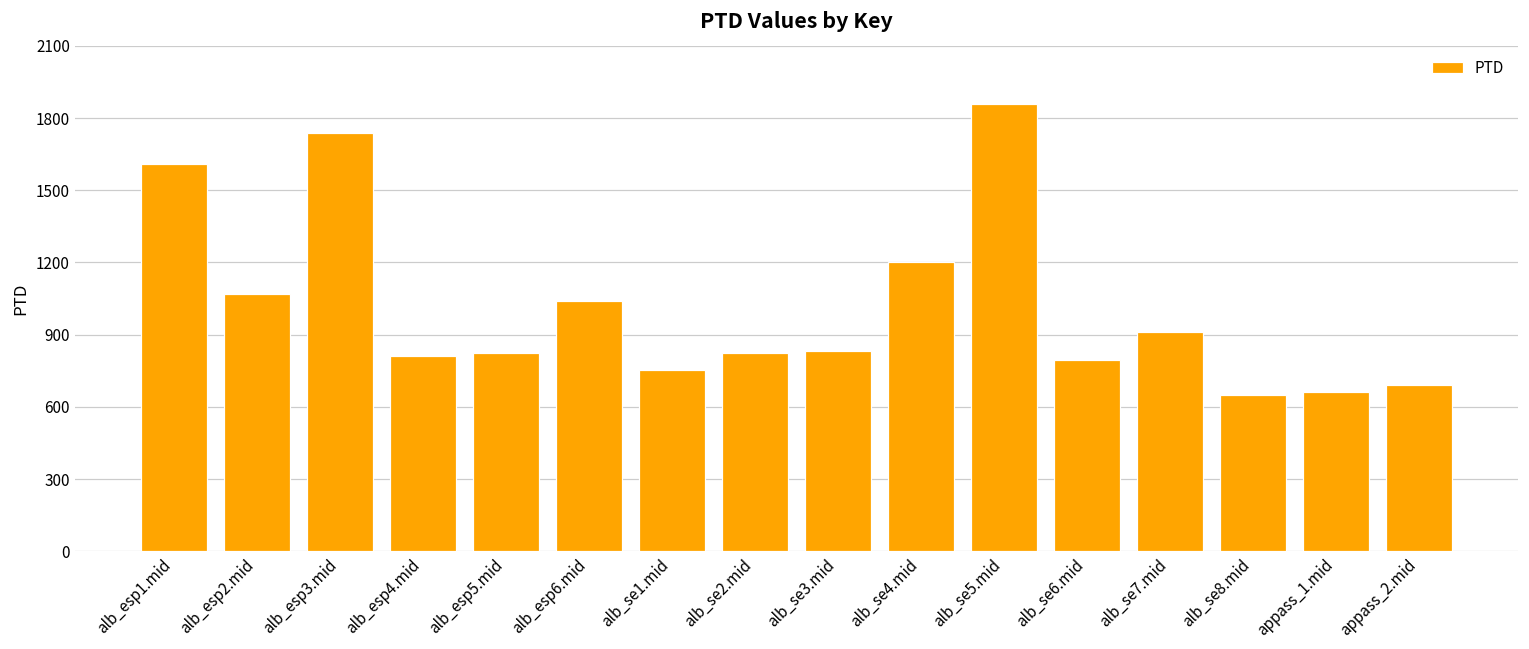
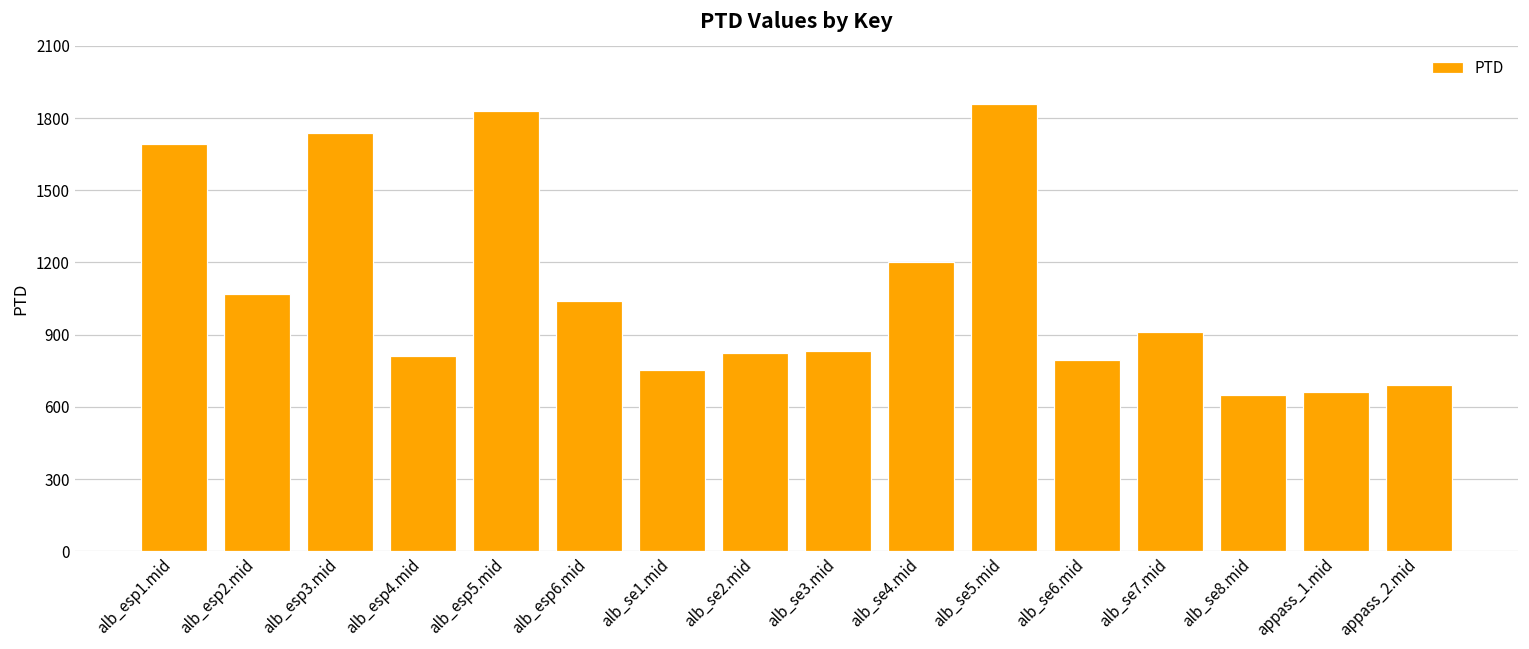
  {
-   "alb_esp1.mid": 1610,
+   "alb_esp1.mid": 1690,
    "alb_esp2.mid": 1070,
    "alb_esp3.mid": 1740,
    "alb_esp4.mid": 810,
-   "alb_esp5.mid": 830,
+   "alb_esp5.mid": 1830,
    "alb_esp6.mid": 1040,
    "alb_se1.mid": 750,
    "alb_se2.mid": 830,
    "alb_se3.mid": 830,
    "alb_se4.mid": 1200,
    "alb_se5.mid": 1860,
    "alb_se6.mid": 790,
    "alb_se7.mid": 910,
    "alb_se8.mid": 650,
    "appass_1.mid": 660,
    "appass_2.mid": 690
  }
